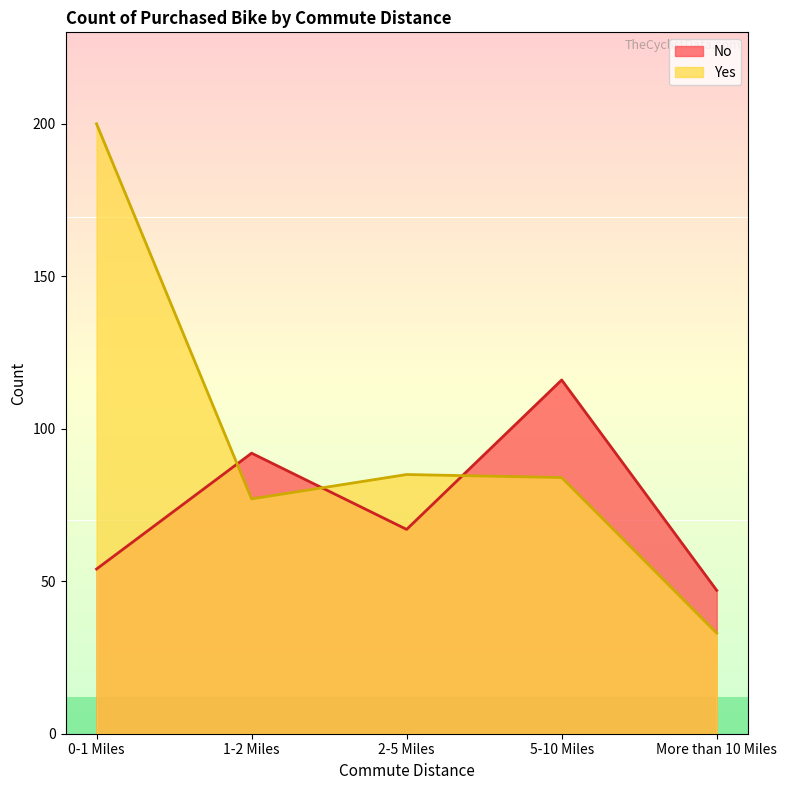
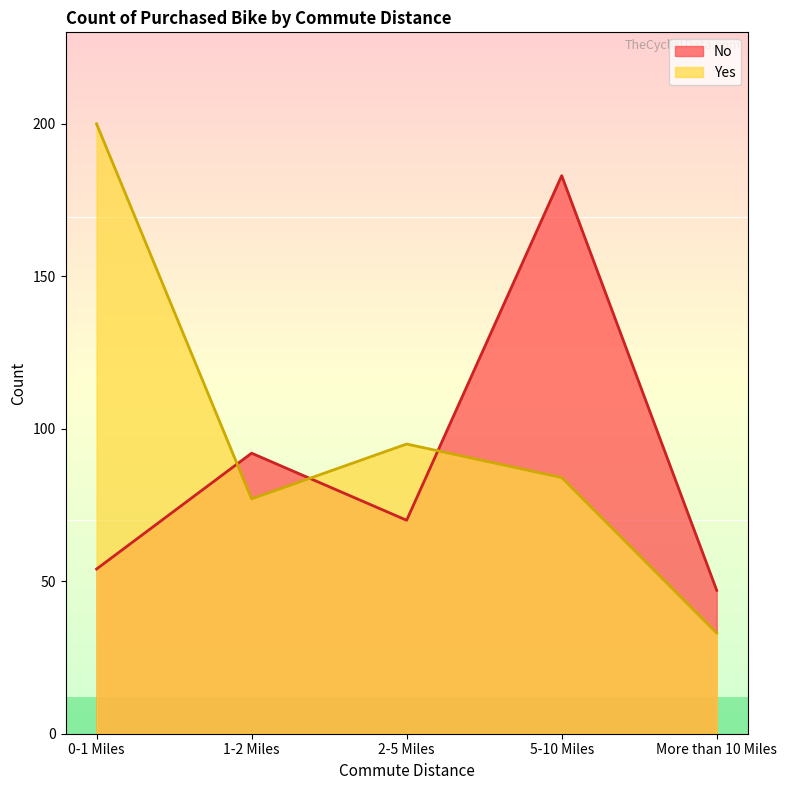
  {
    "No": {
      "0-1 Miles": 54,
      "1-2 Miles": 92,
-     "2-5 Miles": 67,
-     "5-10 Miles": 116,
+     "2-5 Miles": 70,
+     "5-10 Miles": 183,
      "More than 10 Miles": 47
    },
    "Yes": {
      "0-1 Miles": 200,
      "1-2 Miles": 77,
-     "2-5 Miles": 85,
+     "2-5 Miles": 95,
      "5-10 Miles": 84,
      "More than 10 Miles": 33
    }
  }
